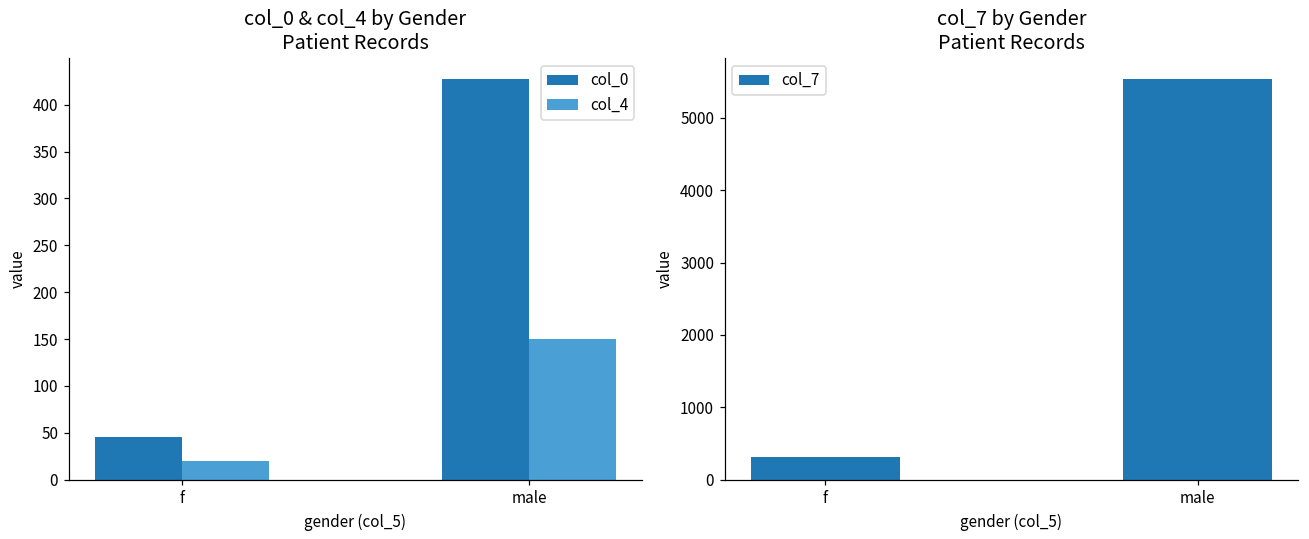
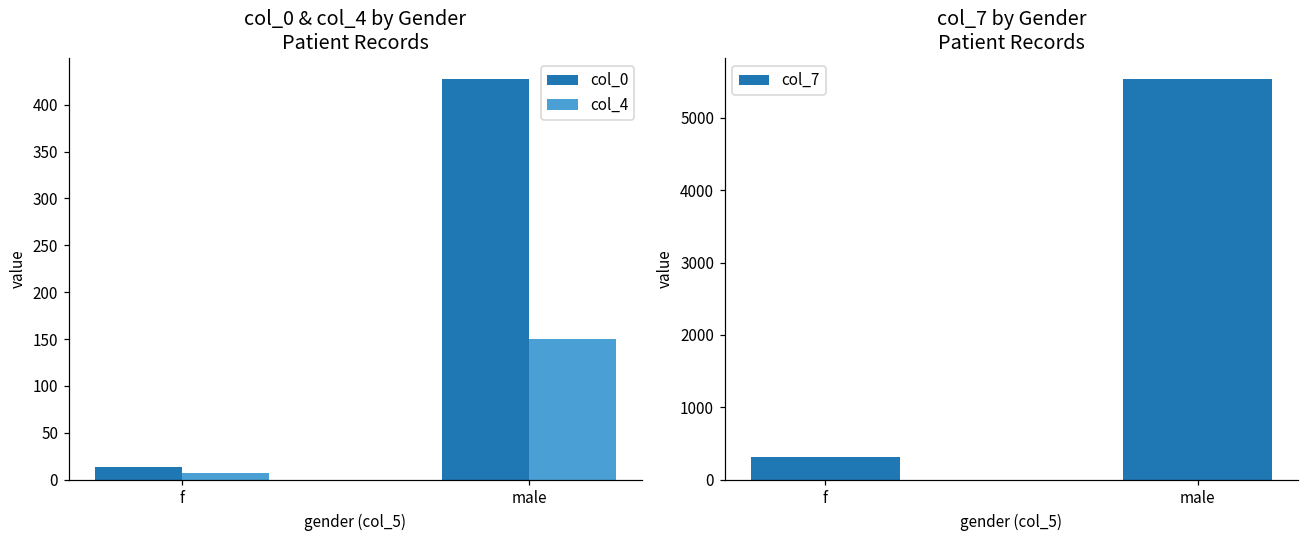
  {
    "col_0 & col_4 by Gender Patient Records": {
      "col_0": {
-       "f": 50,
+       "f": 10,
        "male": 430
      },
      "col_4": {
-       "f": 20,
+       "f": 10,
        "male": 150
      }
    },
    "col_7 by Gender Patient Records": {
      "f": 300,
      "male": 5500
    }
  }
